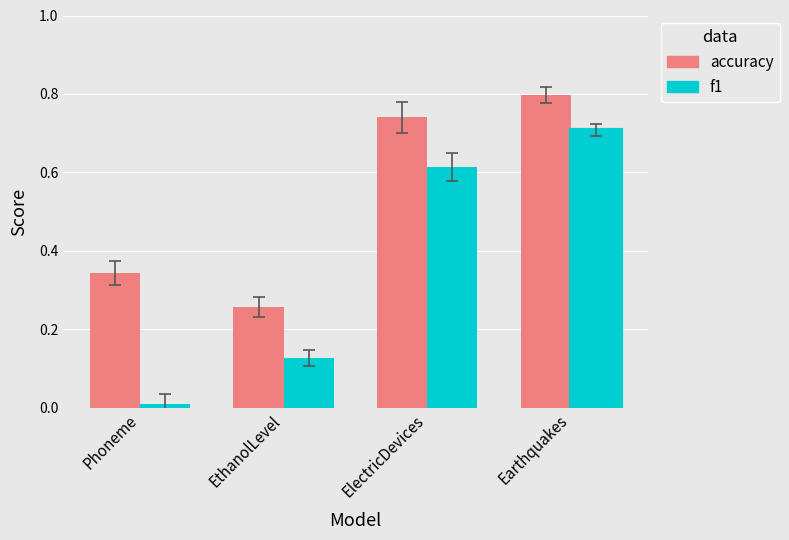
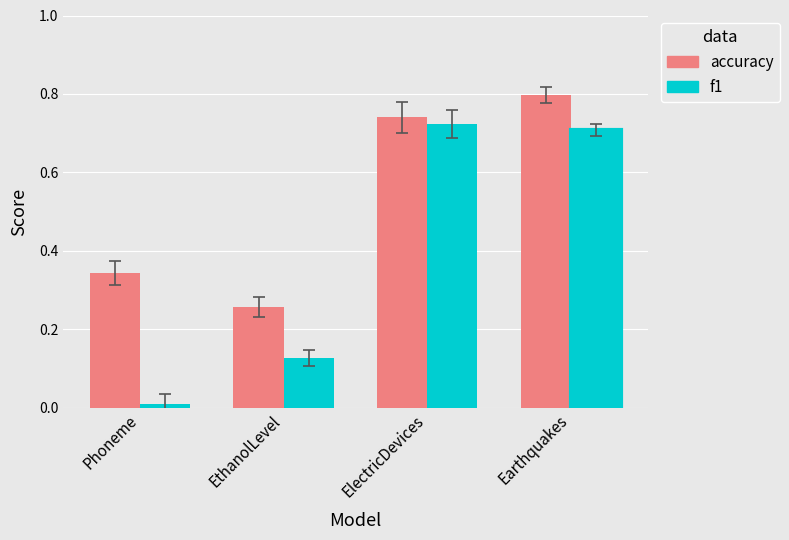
  {
    "accuracy": {
      "Phoneme": 0.34,
      "EthanolLevel": 0.26,
      "ElectricDevices": 0.74,
      "Earthquakes": 0.80
    },
    "f1": {
      "Phoneme": 0.01,
      "EthanolLevel": 0.13,
-     "ElectricDevices": 0.61,
+     "ElectricDevices": 0.72,
      "Earthquakes": 0.71
    }
  }
